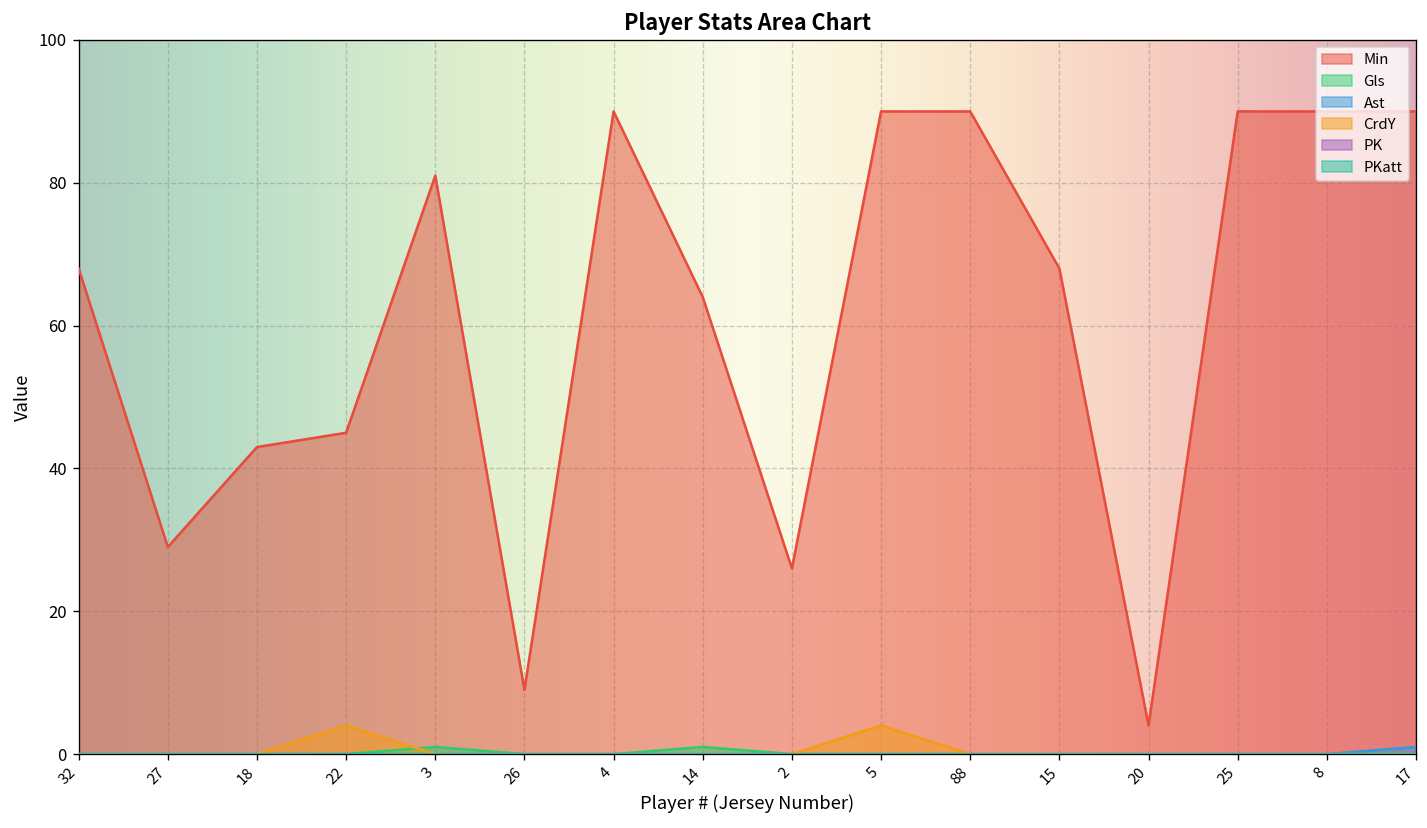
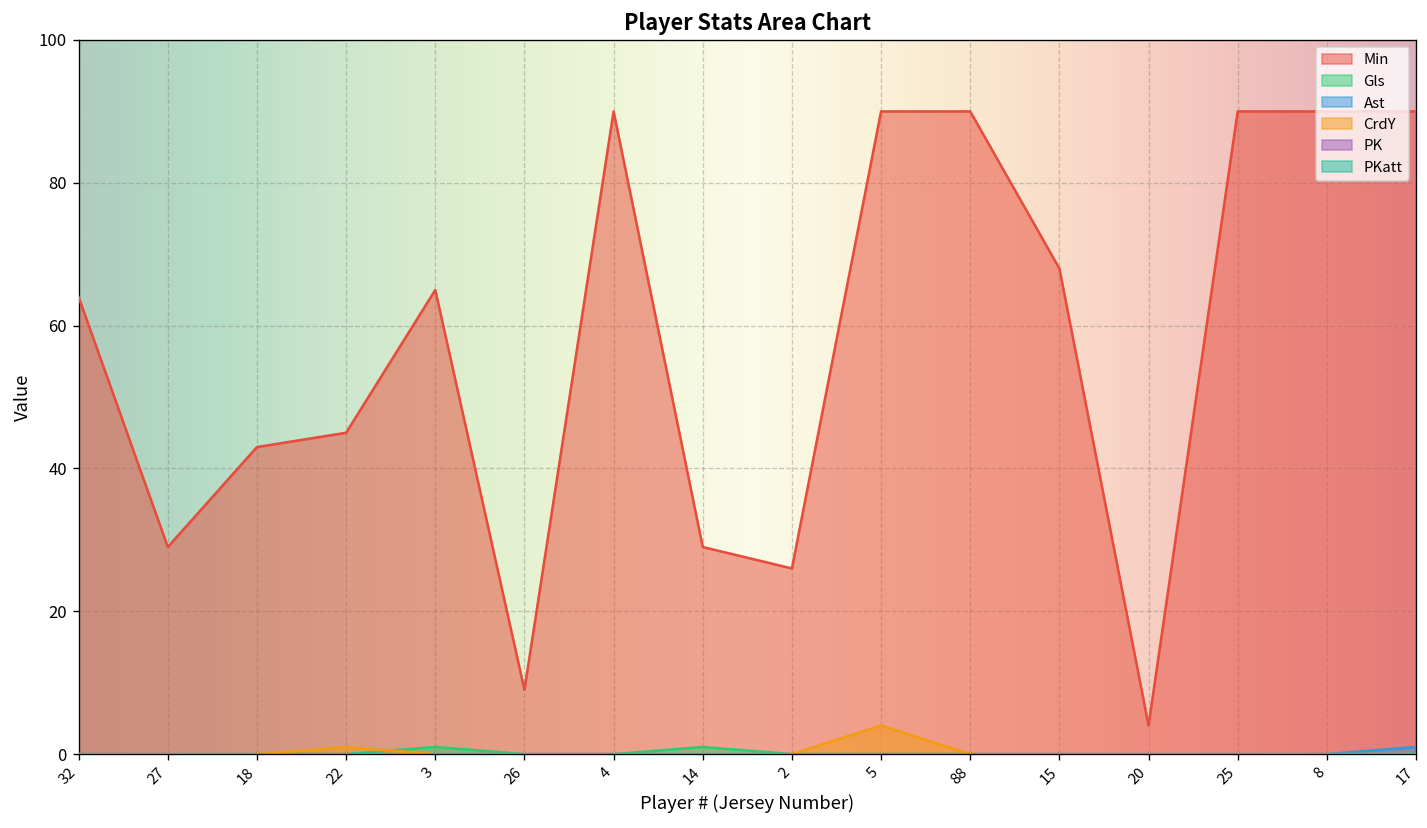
  {
    "Min": {
-     "32": 68,
+     "32": 64,
      "27": 29,
      "18": 43,
      "22": 45,
-     "3": 81,
+     "3": 65,
      "26": 9,
      "4": 90,
-     "14": 64,
+     "14": 29,
      "2": 26,
      "5": 90,
      "88": 90,
      "15": 68,
      "20": 4,
      "25": 90,
      "17": 90
    },
    "CrdY": {
-     "22": 4,
+     "22": 1,
      "5": 4
    }
  }
